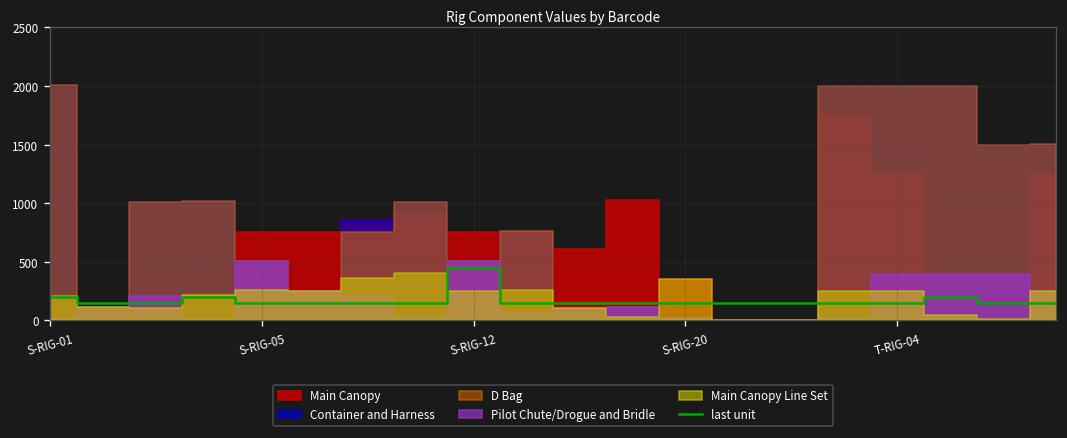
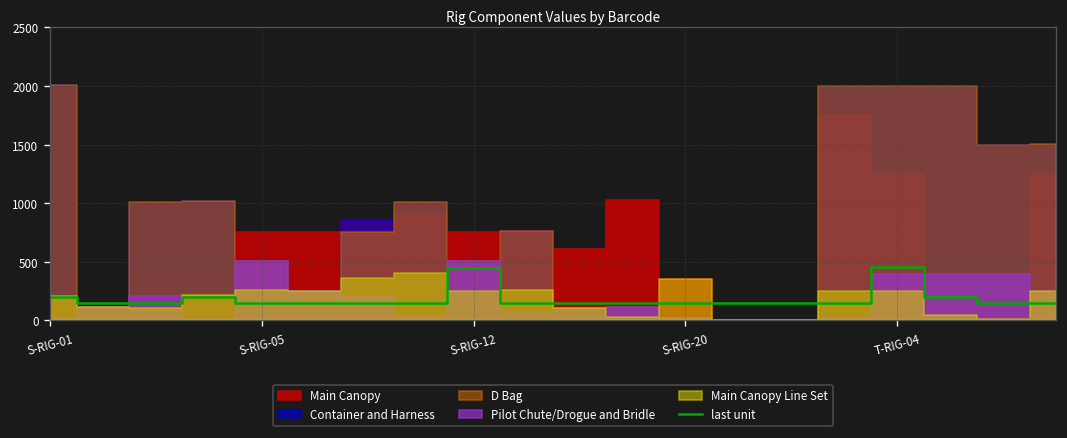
  {
    "last unit": {
      "S-RIG-05": 200,
      "S-RIG-12": 400,
      "S-RIG-20": 200,
-     "T-RIG-04": 200
+     "T-RIG-04": 500
    }
  }
